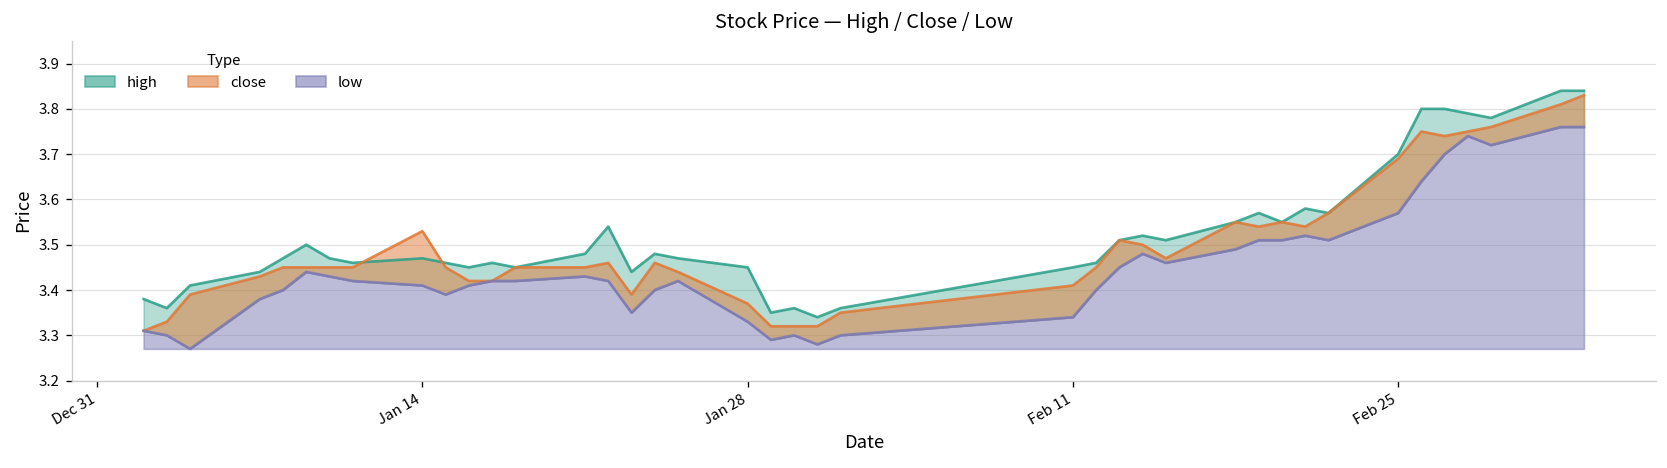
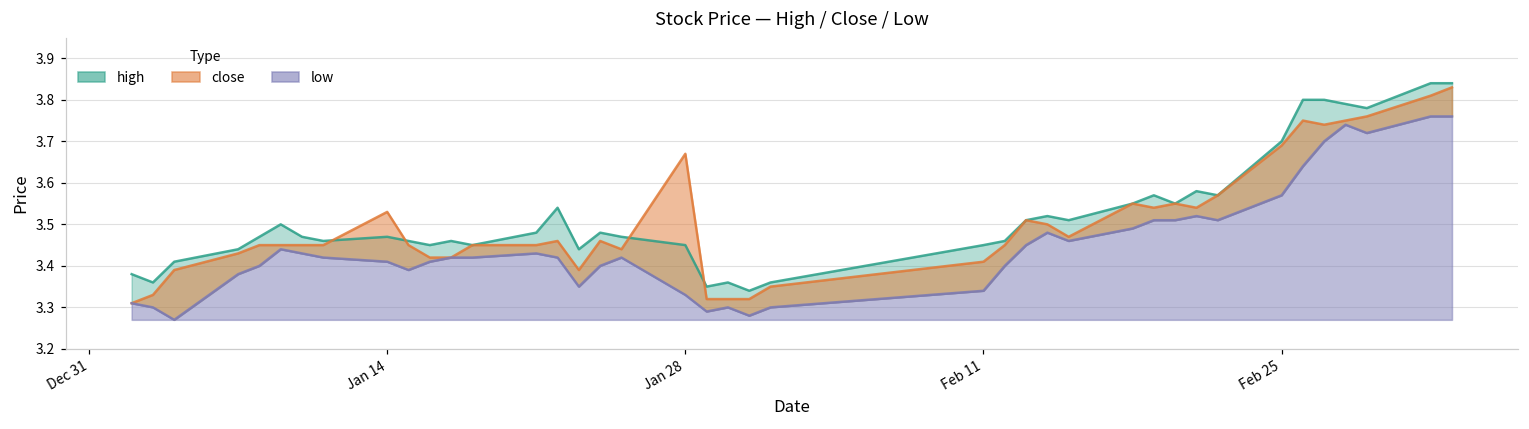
  {
    "close": {
      "Jan 14": 3.53,
-     "Jan 28": 3.37,
+     "Jan 28": 3.67,
      "Feb 11": 3.41,
      "Feb 25": 3.69
    }
  }
